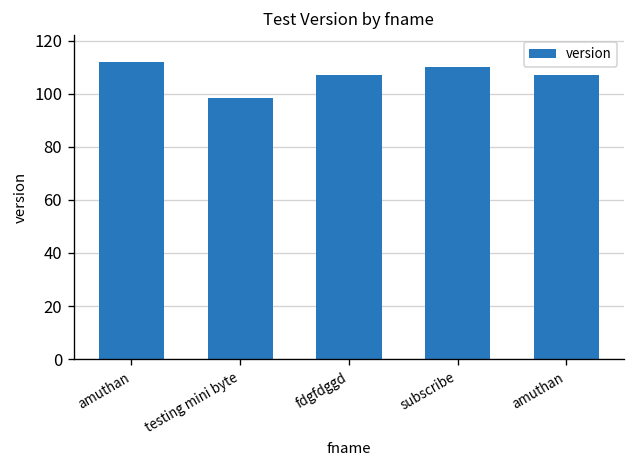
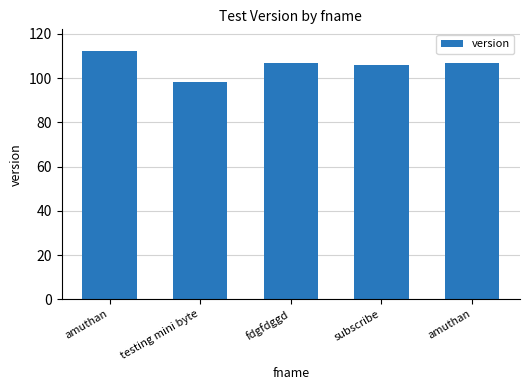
  {
    "testing mini byte": 98,
    "fdgfdggd": 107,
-   "subscribe": 110
+   "subscribe": 106
  }
